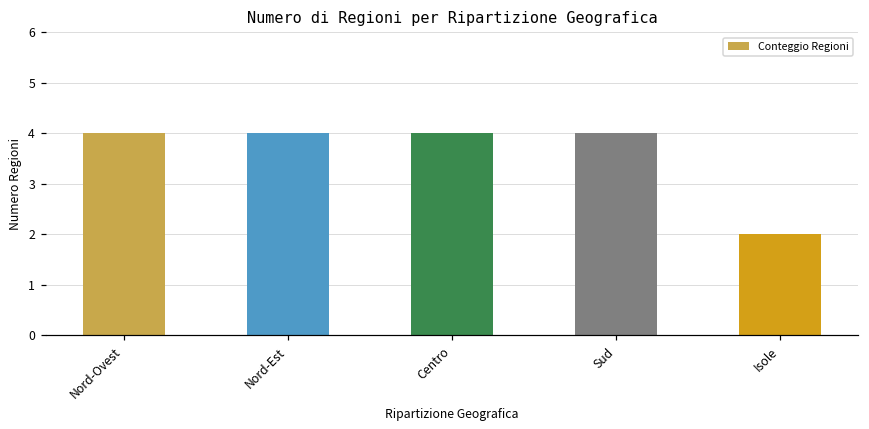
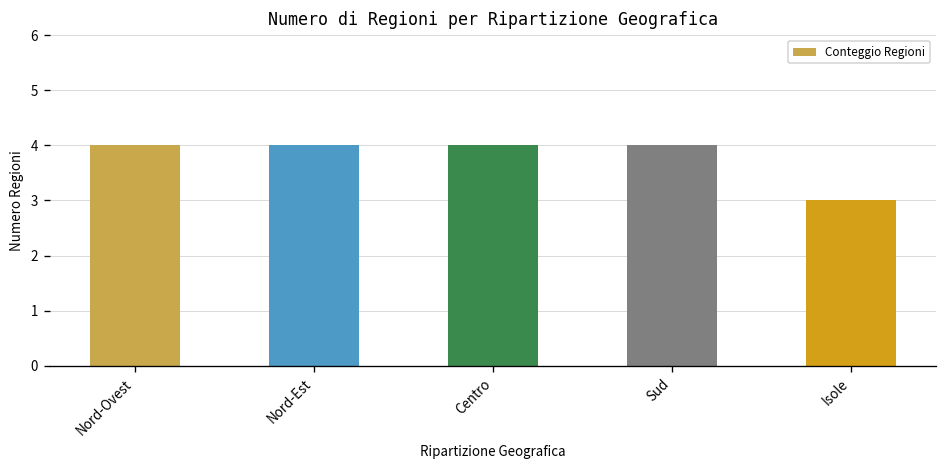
  {
    "Nord-Ovest": 4,
    "Nord-Est": 4,
    "Centro": 4,
    "Sud": 4,
-   "Isole": 2
+   "Isole": 3
  }
